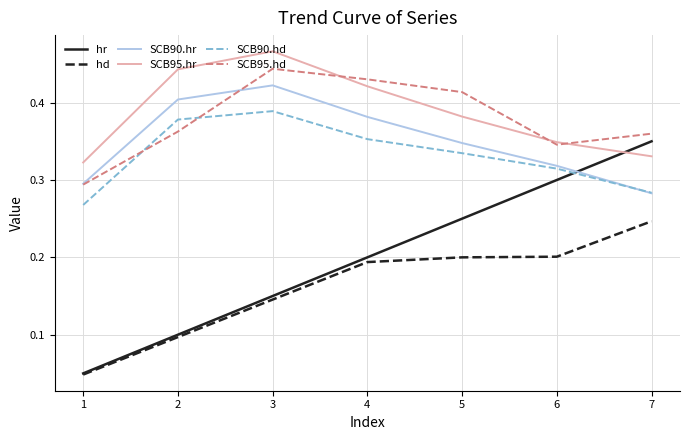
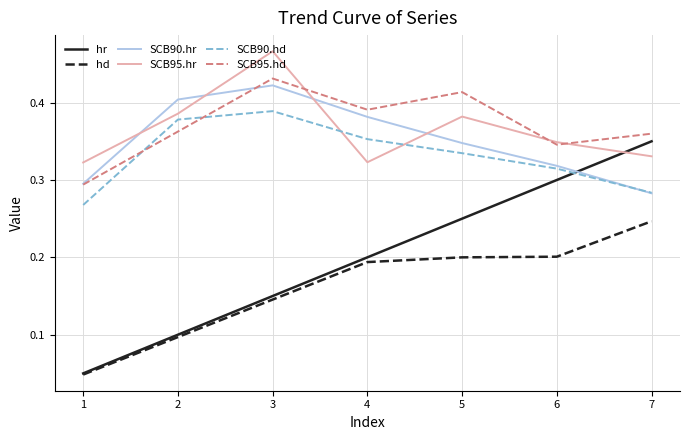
  {
    "SCB95.hr": {
      "1": 0.32,
-     "2": 0.44,
+     "2": 0.39,
      "3": 0.47,
-     "4": 0.42,
+     "4": 0.32,
      "5": 0.38,
      "6": 0.35,
      "7": 0.33
    },
    "SCB95.hd": {
      "2": 0.36,
-     "3": 0.44,
-     "4": 0.43,
+     "3": 0.43,
+     "4": 0.39,
      "5": 0.41,
      "6": 0.35,
      "7": 0.36
    }
  }
